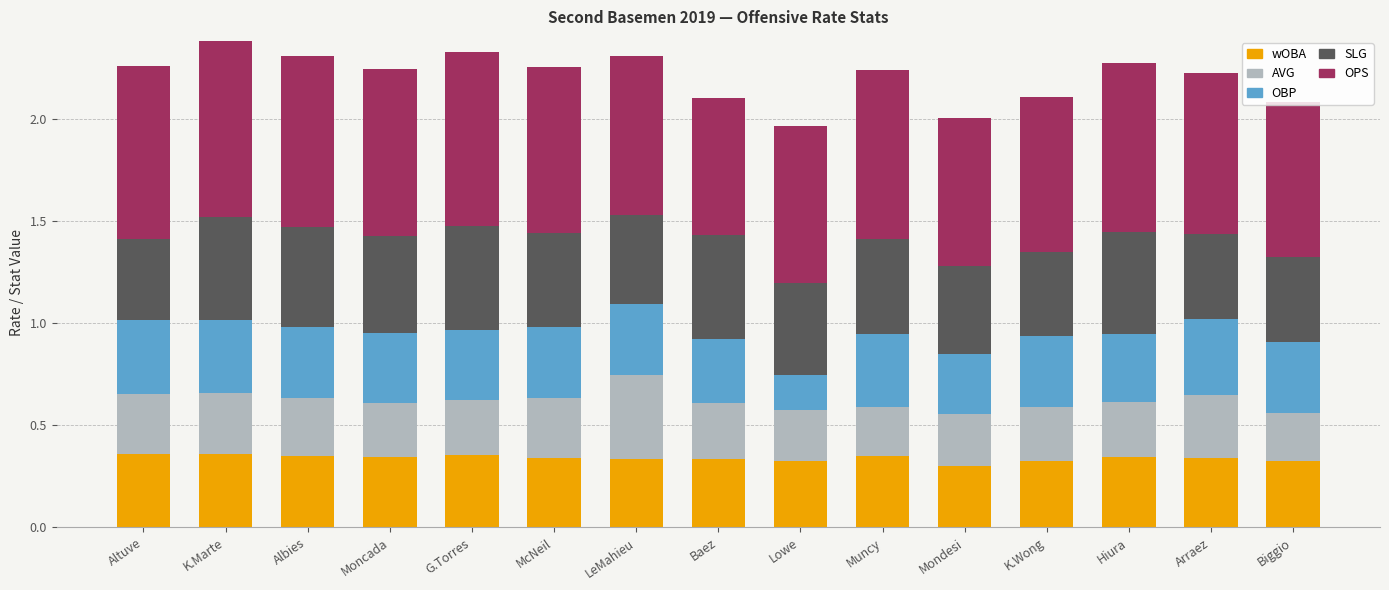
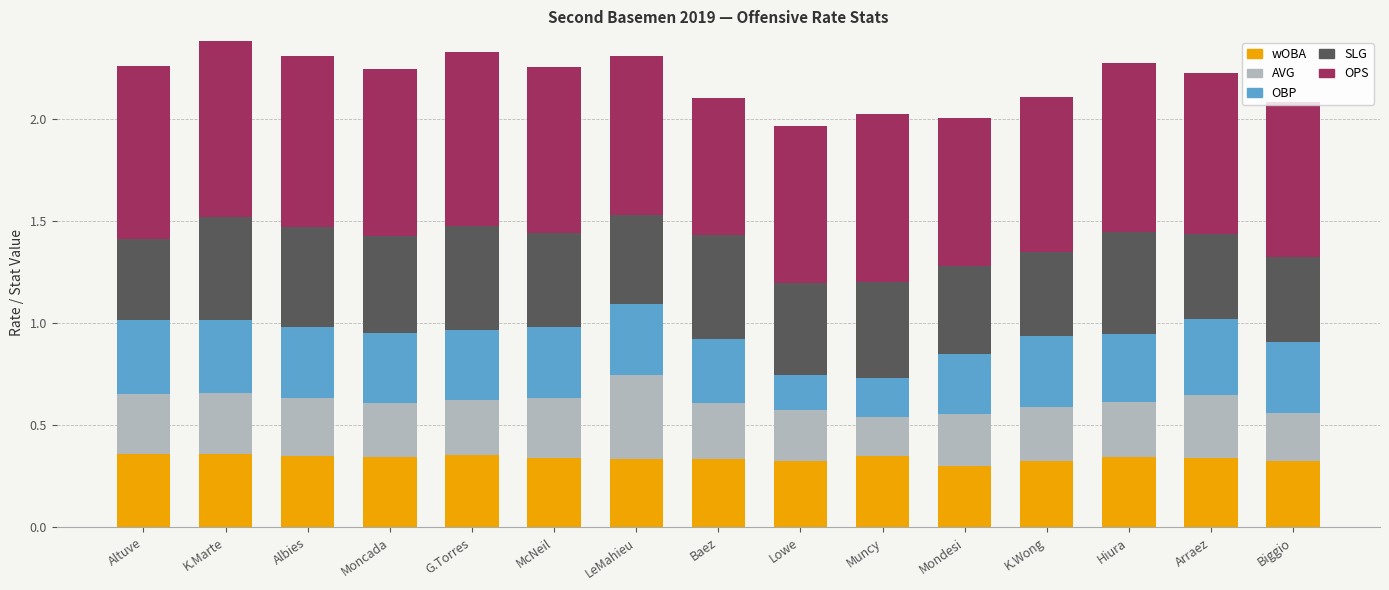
  {
    "wOBA": {
      "Altuve": 0.36,
      "K.Marte": 0.36,
      "Albies": 0.35,
      "Moncada": 0.34,
      "G.Torres": 0.35,
      "McNeil": 0.34,
      "LeMahieu": 0.33,
      "Baez": 0.34,
      "Lowe": 0.33,
      "Muncy": 0.35,
      "Mondesi": 0.30,
      "K.Wong": 0.32,
      "Hiura": 0.34,
      "Arraez": 0.34,
      "Biggio": 0.33
    },
    "AVG": {
      "Altuve": 0.30,
      "K.Marte": 0.30,
      "Albies": 0.29,
      "Moncada": 0.27,
      "G.Torres": 0.27,
      "McNeil": 0.29,
      "LeMahieu": 0.42,
      "Baez": 0.27,
      "Lowe": 0.25,
-     "Muncy": 0.24,
+     "Muncy": 0.19,
      "Mondesi": 0.25,
      "K.Wong": 0.27,
      "Hiura": 0.27,
      "Arraez": 0.31,
      "Biggio": 0.24
    },
    "OBP": {
      "Altuve": 0.36,
      "K.Marte": 0.36,
      "Albies": 0.34,
      "Moncada": 0.34,
      "G.Torres": 0.34,
      "McNeil": 0.35,
      "LeMahieu": 0.35,
      "Baez": 0.31,
      "Lowe": 0.17,
-     "Muncy": 0.36,
+     "Muncy": 0.19,
      "Mondesi": 0.29,
      "K.Wong": 0.35,
      "Hiura": 0.33,
      "Arraez": 0.37,
      "Biggio": 0.35
    },
    "SLG": {
      "Altuve": 0.40,
      "K.Marte": 0.50,
      "Albies": 0.49,
      "Moncada": 0.48,
      "G.Torres": 0.51,
      "McNeil": 0.46,
      "LeMahieu": 0.44,
      "Baez": 0.51,
      "Lowe": 0.45,
      "Muncy": 0.47,
      "Mondesi": 0.43,
      "K.Wong": 0.41,
      "Hiura": 0.50,
      "Arraez": 0.42,
      "Biggio": 0.41
    },
    "OPS": {
      "Altuve": 0.85,
      "K.Marte": 0.86,
      "Albies": 0.84,
      "Moncada": 0.82,
      "G.Torres": 0.85,
      "McNeil": 0.81,
      "LeMahieu": 0.78,
      "Baez": 0.67,
      "Lowe": 0.77,
      "Muncy": 0.82,
      "Mondesi": 0.72,
      "K.Wong": 0.76,
      "Hiura": 0.83,
      "Arraez": 0.79
    }
  }
